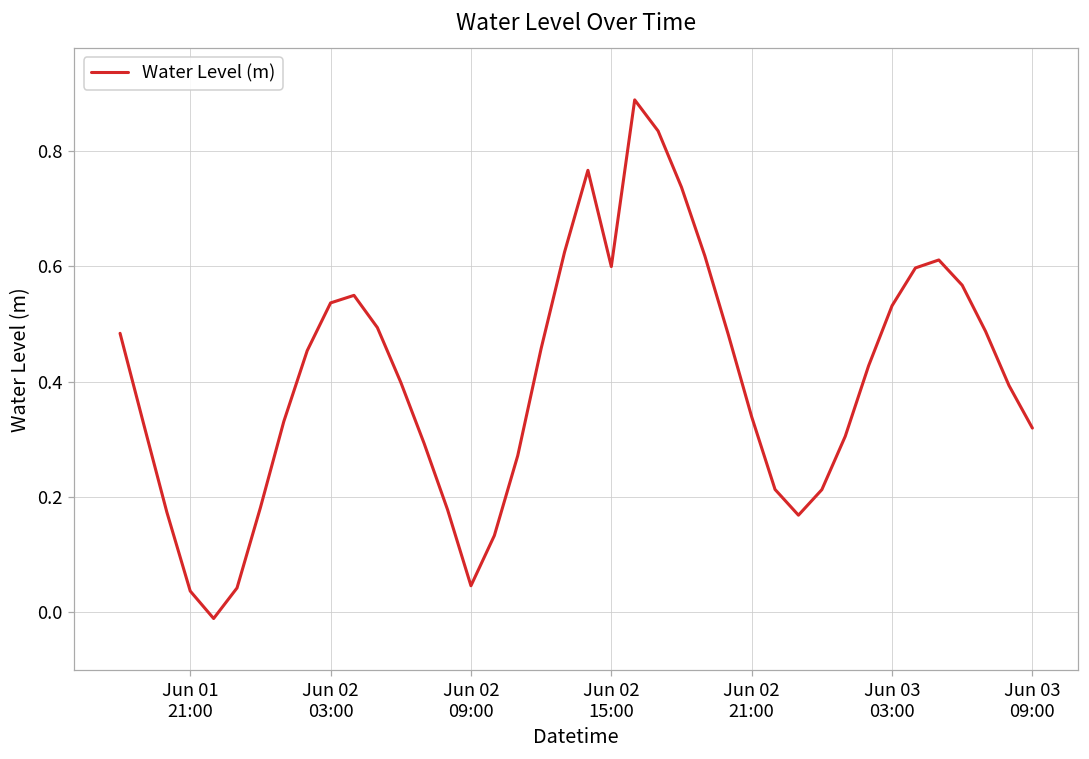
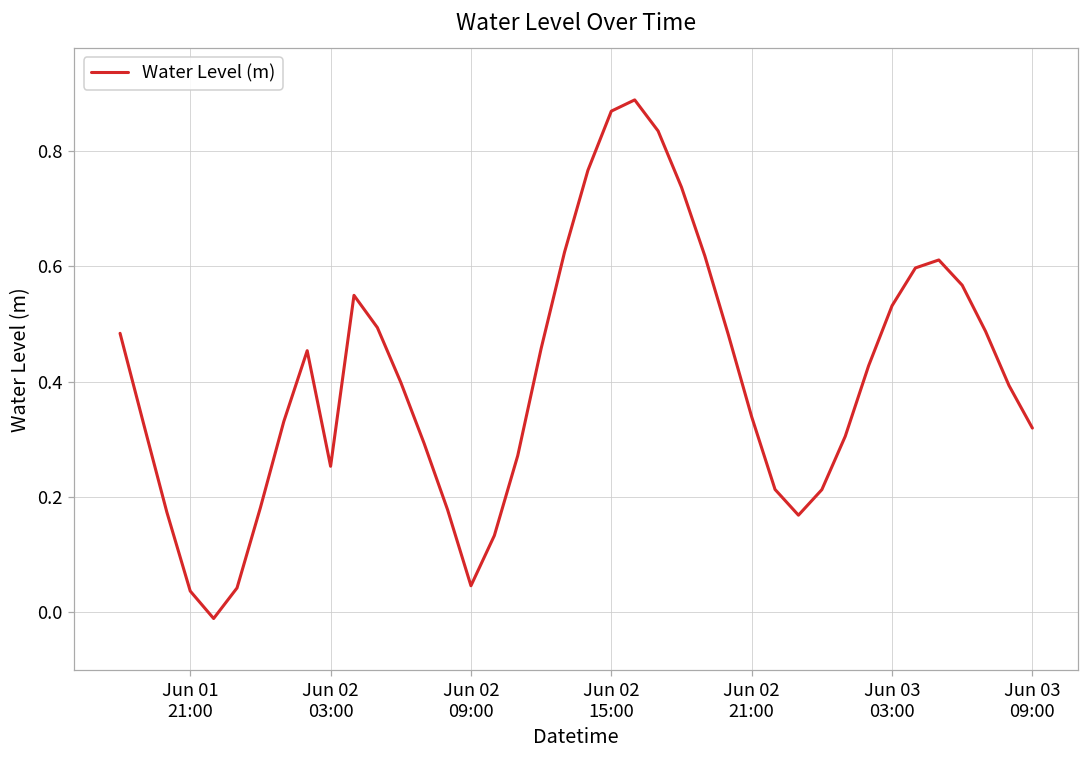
  {
    "Jun 01 21:00": 0.04,
-   "Jun 02 03:00": 0.54,
+   "Jun 02 03:00": 0.25,
    "Jun 02 09:00": 0.05,
-   "Jun 02 15:00": 0.60,
+   "Jun 02 15:00": 0.87,
    "Jun 02 21:00": 0.34,
    "Jun 03 03:00": 0.53,
    "Jun 03 09:00": 0.32
  }
